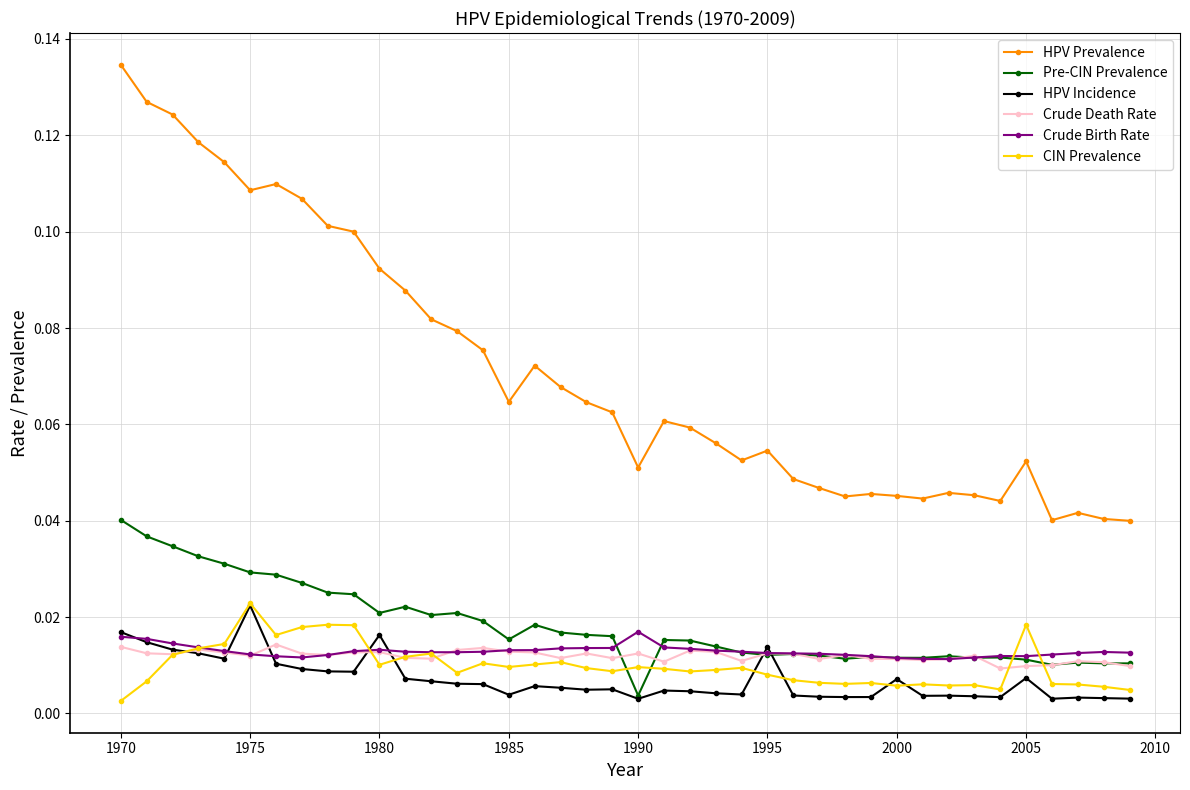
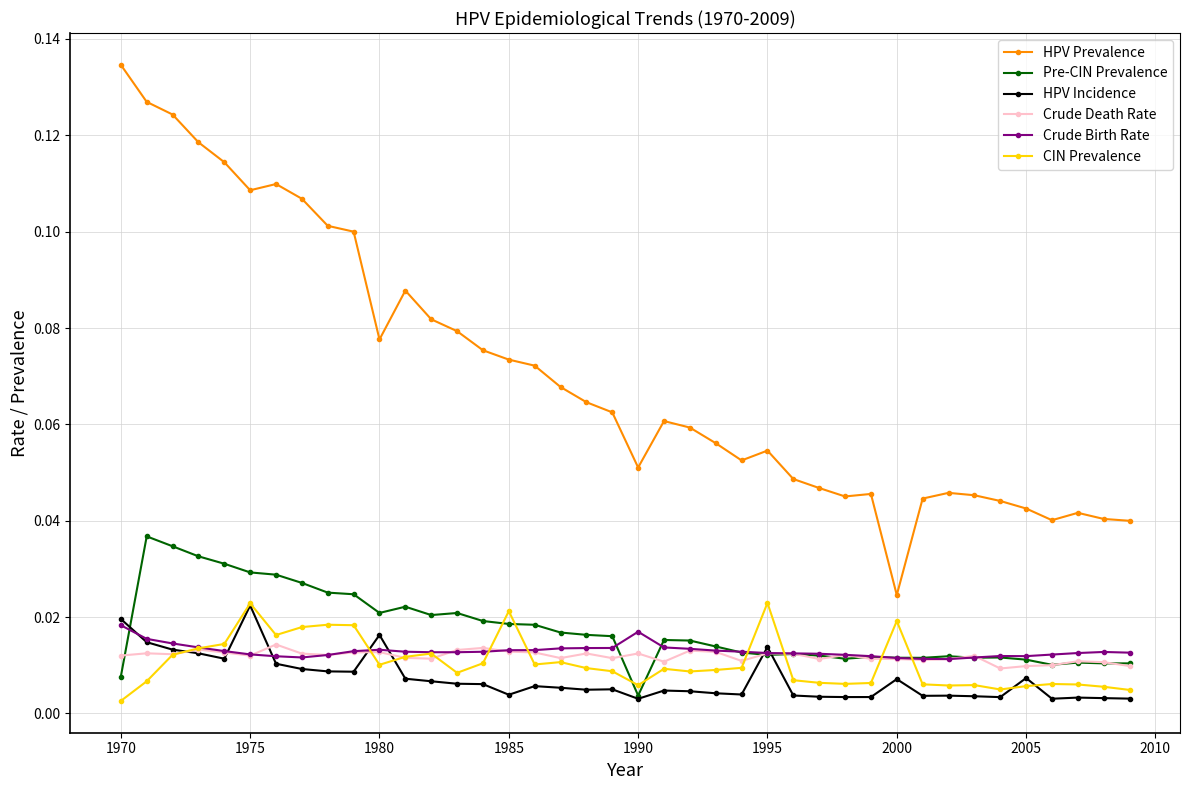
  {
    "HPV Prevalence": {
      "1970": 0.135,
      "1975": 0.109,
-     "1980": 0.092,
-     "1985": 0.065,
+     "1980": 0.078,
+     "1985": 0.073,
      "1990": 0.051,
      "1995": 0.055,
-     "2000": 0.045,
-     "2005": 0.052
+     "2000": 0.025,
+     "2005": 0.043
    },
    "Pre-CIN Prevalence": {
-     "1970": 0.040,
+     "1970": 0.008,
      "1975": 0.029,
      "1980": 0.021,
-     "1985": 0.015,
+     "1985": 0.019,
      "1990": 0.004,
      "2005": 0.011
    },
    "HPV Incidence": {
-     "1970": 0.017,
+     "1970": 0.020,
      "1980": 0.016,
      "1985": 0.004,
      "1990": 0.003,
      "1995": 0.014,
      "2000": 0.007,
      "2005": 0.007
    },
    "Crude Death Rate": {
-     "1970": 0.014,
+     "1970": 0.012,
      "1990": 0.012,
      "2005": 0.010
    },
    "Crude Birth Rate": {
-     "1970": 0.016,
+     "1970": 0.018,
      "1990": 0.017,
      "2005": 0.012
    },
    "CIN Prevalence": {
      "1970": 0.003,
      "1980": 0.010,
-     "1985": 0.010,
-     "1990": 0.010,
-     "1995": 0.008,
-     "2000": 0.006,
-     "2005": 0.018
+     "1985": 0.021,
+     "1990": 0.006,
+     "1995": 0.023,
+     "2000": 0.019,
+     "2005": 0.006
    }
  }
